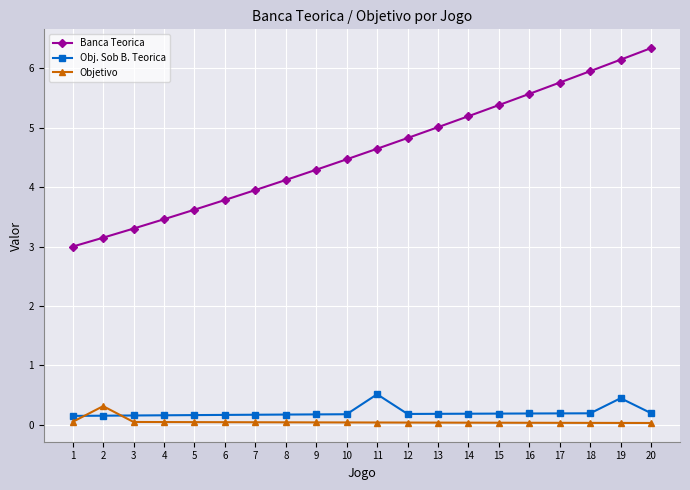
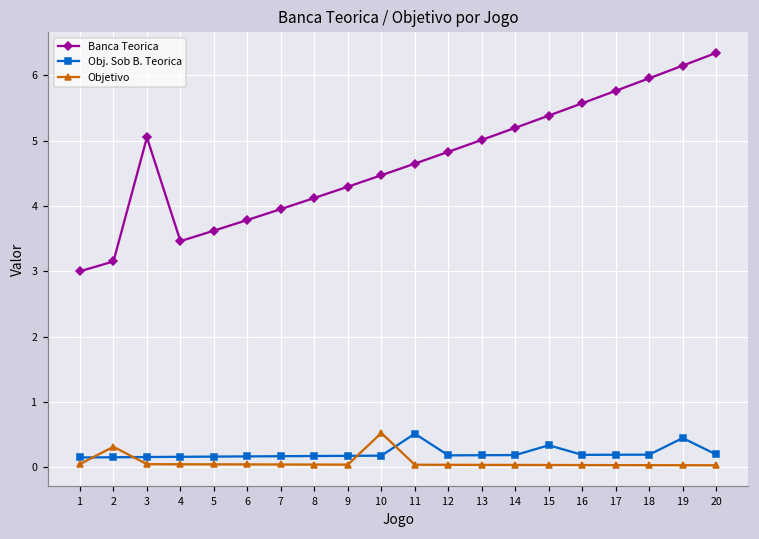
  {
    "Banca Teorica": {
      "1": 3.0,
      "2": 3.2,
-     "3": 3.3,
+     "3": 5.0,
      "4": 3.5,
      "5": 3.6,
      "6": 3.8,
      "7": 4.0,
      "8": 4.1,
      "9": 4.3,
      "10": 4.5,
      "11": 4.6,
      "12": 4.8,
      "13": 5.0,
      "14": 5.2,
      "15": 5.4,
      "16": 5.6,
      "17": 5.8,
      "18": 6.0,
      "19": 6.1,
      "20": 6.3
    },
    "Obj. Sob B. Teorica": {
      "1": 0.2,
      "2": 0.2,
      "3": 0.2,
      "4": 0.2,
      "5": 0.2,
      "6": 0.2,
      "7": 0.2,
      "8": 0.2,
      "9": 0.2,
      "10": 0.2,
      "11": 0.5,
      "12": 0.2,
      "13": 0.2,
      "14": 0.2,
-     "15": 0.2,
+     "15": 0.3,
      "16": 0.2,
      "17": 0.2,
      "18": 0.2,
      "19": 0.4,
      "20": 0.2
    },
    "Objetivo": {
      "1": 0.1,
      "2": 0.3,
      "3": 0.0,
      "4": 0.0,
      "5": 0.0,
      "6": 0.0,
      "7": 0.0,
      "8": 0.0,
      "9": 0.0,
-     "10": 0.0,
+     "10": 0.5,
      "11": 0.0,
      "12": 0.0,
      "13": 0.0,
      "14": 0.0,
      "15": 0.0,
      "16": 0.0,
      "17": 0.0,
      "18": 0.0,
      "19": 0.0,
      "20": 0.0
    }
  }
